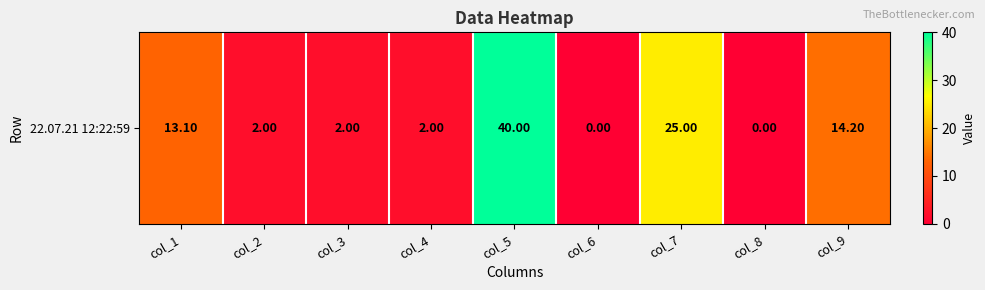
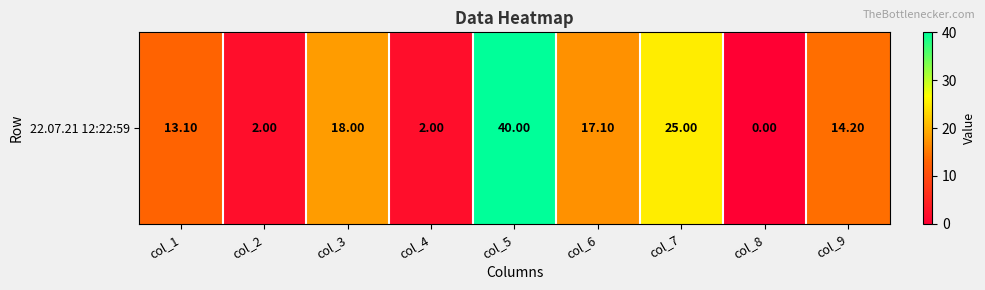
  {
    "22.07.21 12:22:59": {
      "col_1": 13.10,
      "col_2": 2.00,
-     "col_3": 2.00,
+     "col_3": 18.00,
      "col_4": 2.00,
      "col_5": 40.00,
-     "col_6": 0.00,
+     "col_6": 17.10,
      "col_7": 25.00,
      "col_8": 0.00,
      "col_9": 14.20
    }
  }
